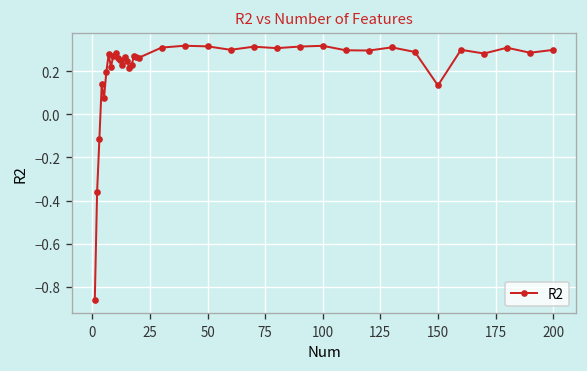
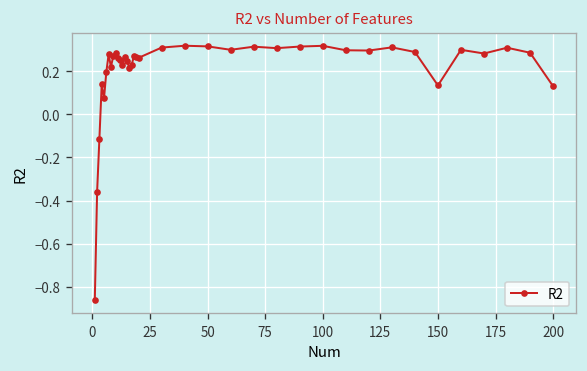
  {
    "50": 0.32,
    "100": 0.32,
    "150": 0.13,
-   "200": 0.30
+   "200": 0.13
  }
